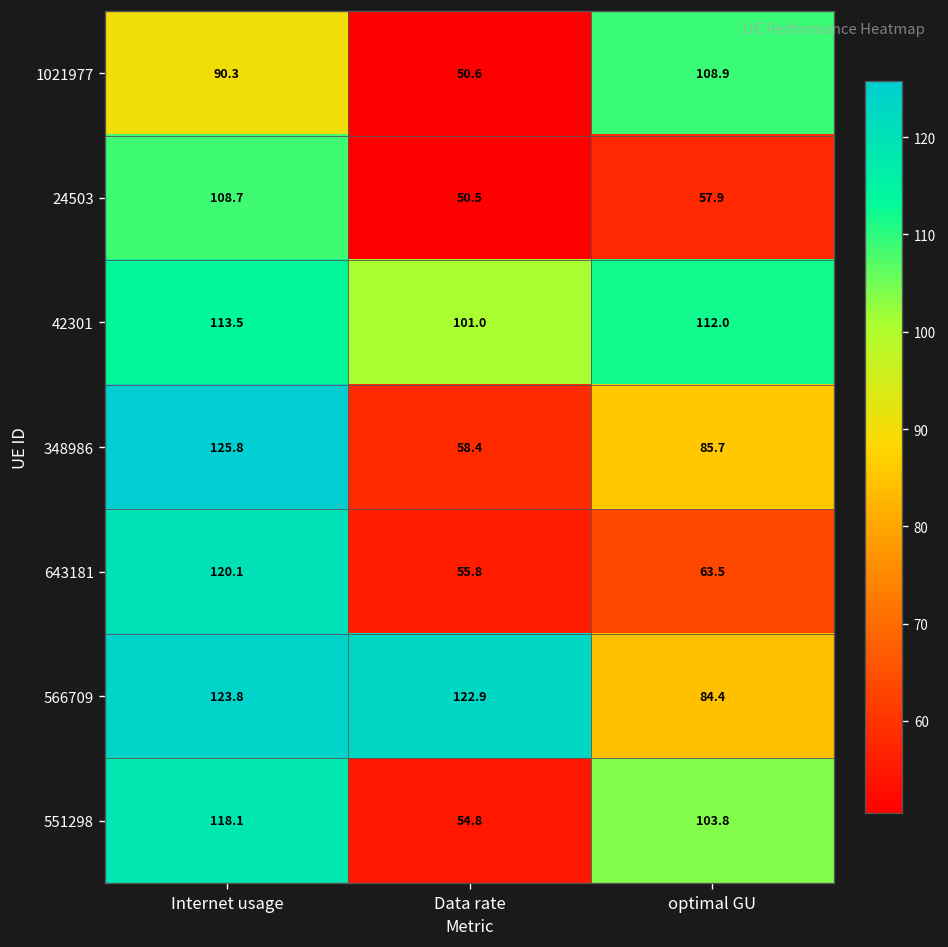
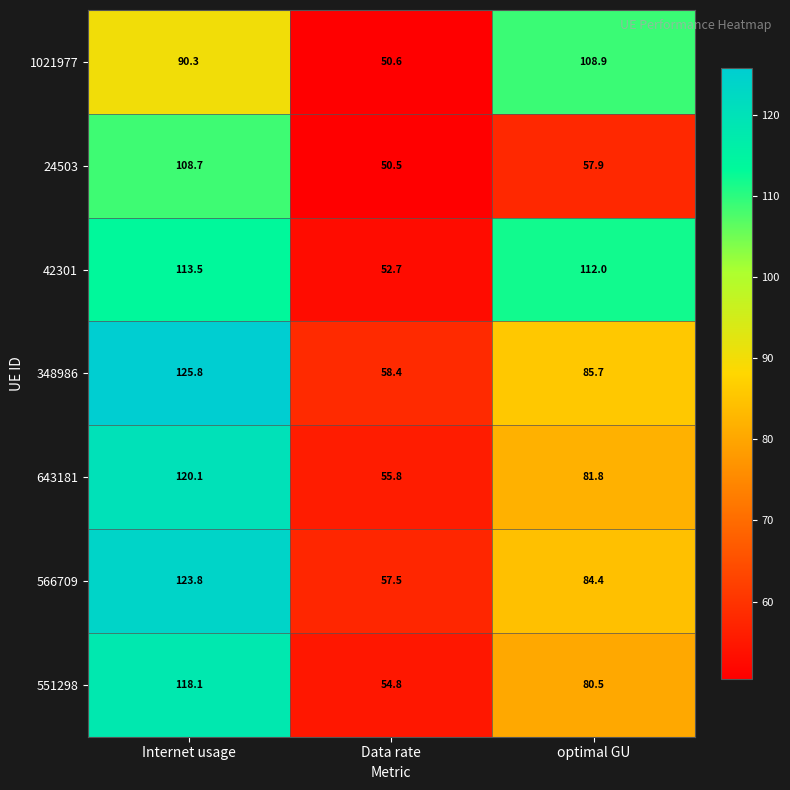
  {
    "1021977": {
      "Internet usage": 90.3,
      "Data rate": 50.6,
      "optimal GU": 108.9
    },
    "24503": {
      "Internet usage": 108.7,
      "Data rate": 50.5,
      "optimal GU": 57.9
    },
    "42301": {
      "Internet usage": 113.5,
-     "Data rate": 101.0,
+     "Data rate": 52.7,
      "optimal GU": 112.0
    },
    "348986": {
      "Internet usage": 125.8,
      "Data rate": 58.4,
      "optimal GU": 85.7
    },
    "643181": {
      "Internet usage": 120.1,
      "Data rate": 55.8,
-     "optimal GU": 63.5
+     "optimal GU": 81.8
    },
    "566709": {
      "Internet usage": 123.8,
-     "Data rate": 122.9,
+     "Data rate": 57.5,
      "optimal GU": 84.4
    },
    "551298": {
      "Internet usage": 118.1,
      "Data rate": 54.8,
-     "optimal GU": 103.8
+     "optimal GU": 80.5
    }
  }
